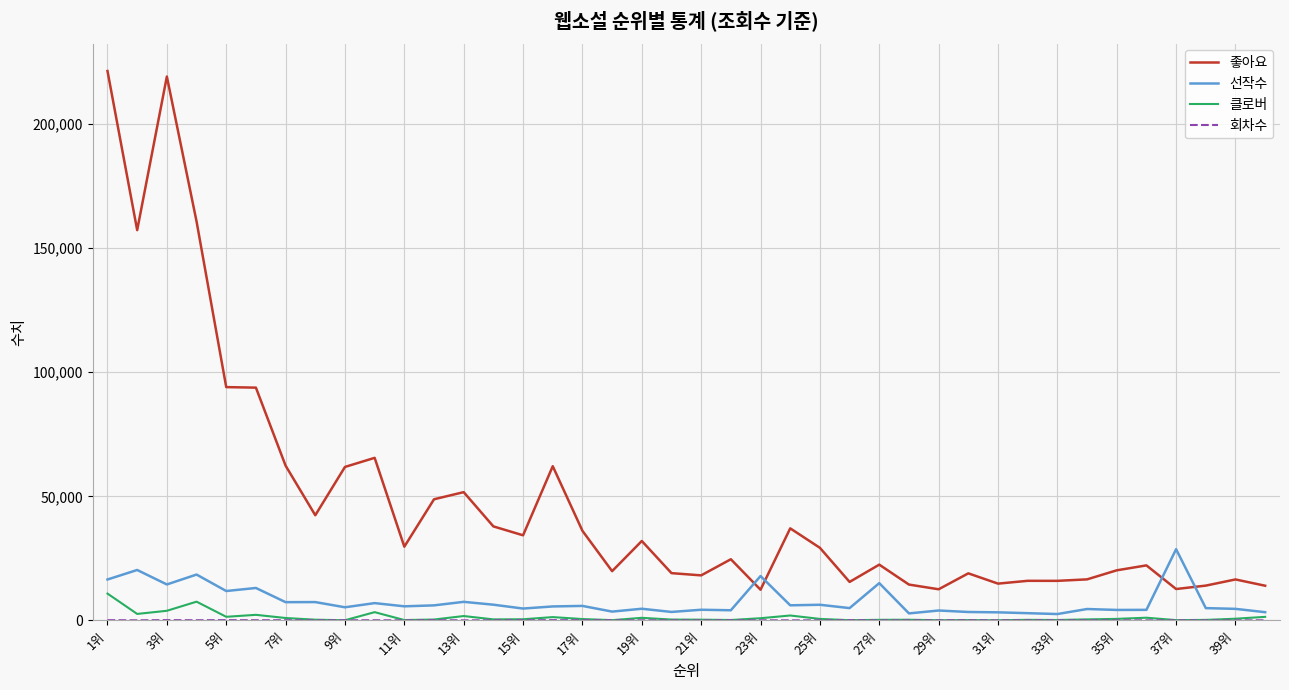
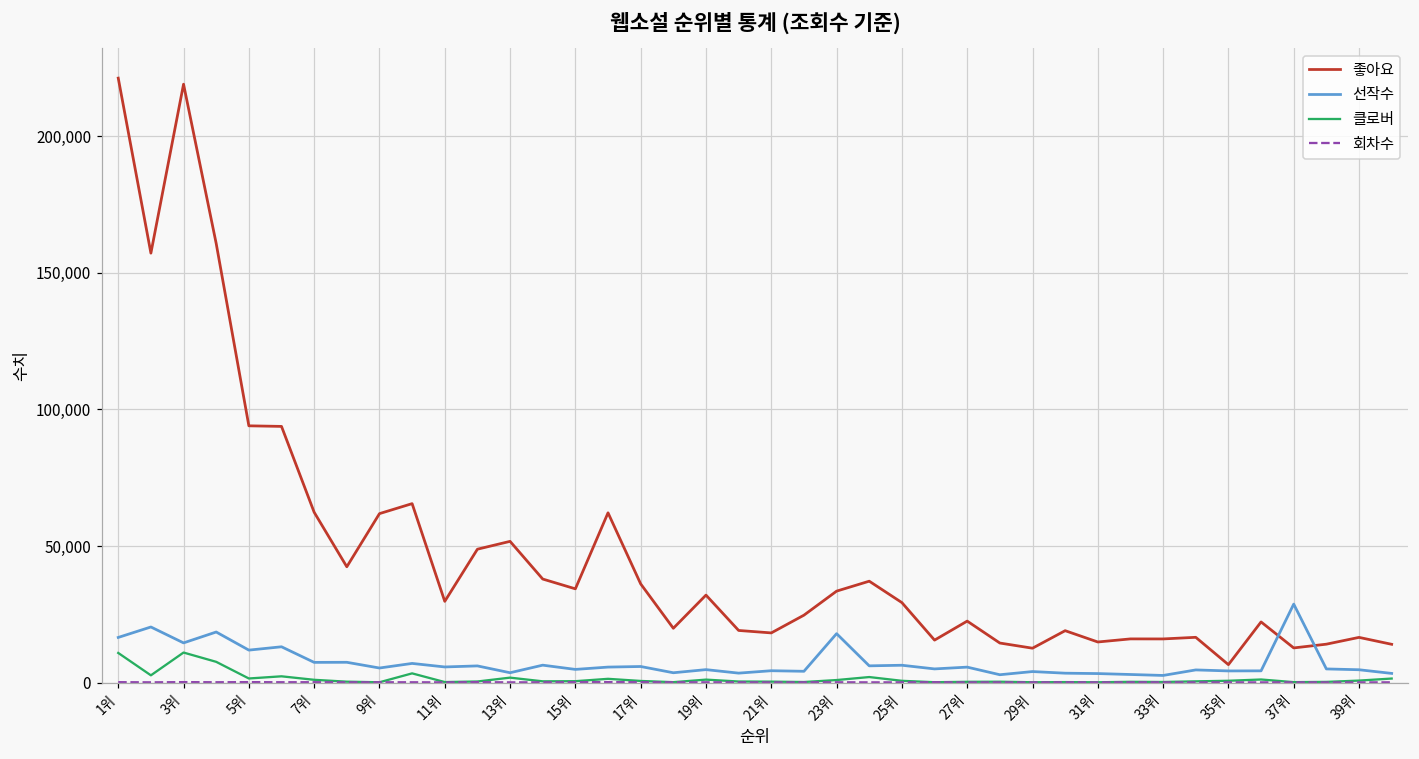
  {
    "좋아요": {
      "1위": "221,000",
      "3위": "219,000",
      "5위": "94,000",
      "7위": "62,000",
      "9위": "62,000",
      "11위": "30,000",
      "13위": "52,000",
      "15위": "34,000",
      "17위": "36,000",
      "19위": "32,000",
      "21위": "18,000",
-     "23위": "12,000",
+     "23위": "33,000",
      "25위": "29,000",
      "27위": "22,000",
      "29위": "13,000",
      "31위": "15,000",
      "33위": "16,000",
-     "35위": "20,000",
+     "35위": "7,000",
      "37위": "13,000",
      "39위": "17,000"
    },
    "선작수": {
      "1위": "17,000",
      "3위": "15,000",
      "5위": "12,000",
      "7위": "7,000",
      "9위": "5,000",
      "11위": "6,000",
-     "13위": "8,000",
+     "13위": "4,000",
      "15위": "5,000",
      "17위": "6,000",
      "19위": "5,000",
      "21위": "4,000",
      "23위": "18,000",
      "25위": "6,000",
-     "27위": "15,000",
+     "27위": "6,000",
      "29위": "4,000",
      "31위": "3,000",
      "33위": "3,000",
      "35위": "4,000",
      "37위": "29,000",
      "39위": "5,000"
    },
    "클로버": {
      "1위": "11,000",
-     "3위": "4,000",
+     "3위": "11,000",
      "5위": "1,000",
      "13위": "2,000"
    },
    "회차수": {
      "1위": "0",
      "3위": "0",
      "5위": "0",
      "13위": "0"
    }
  }
